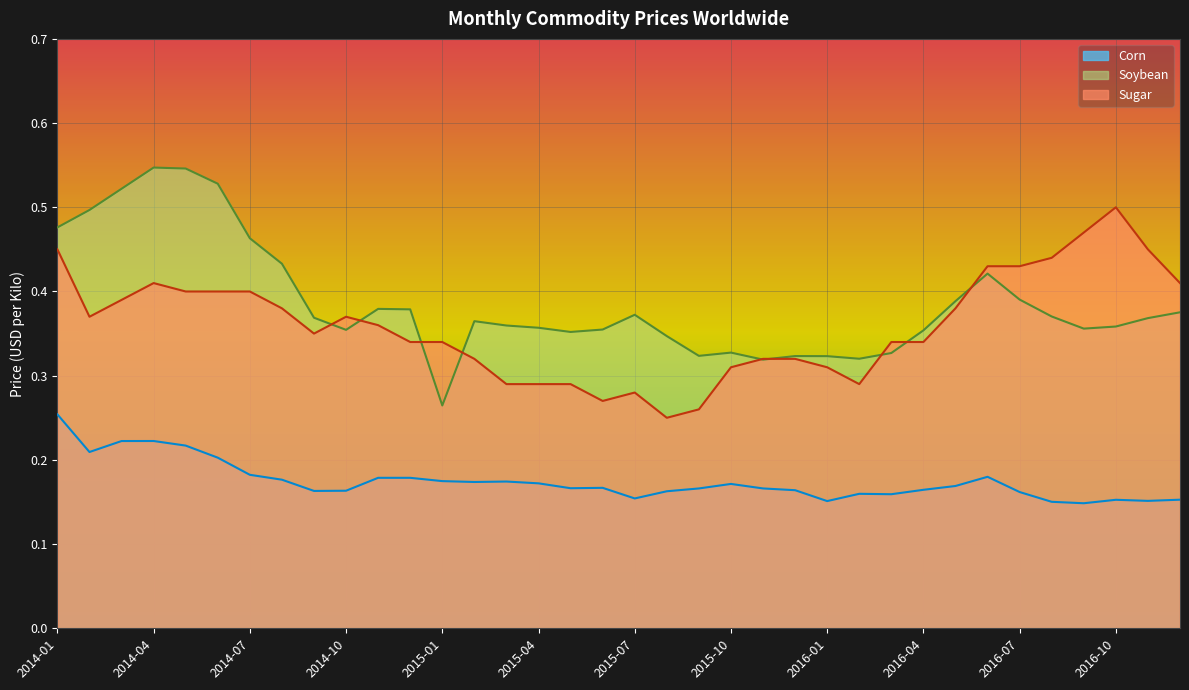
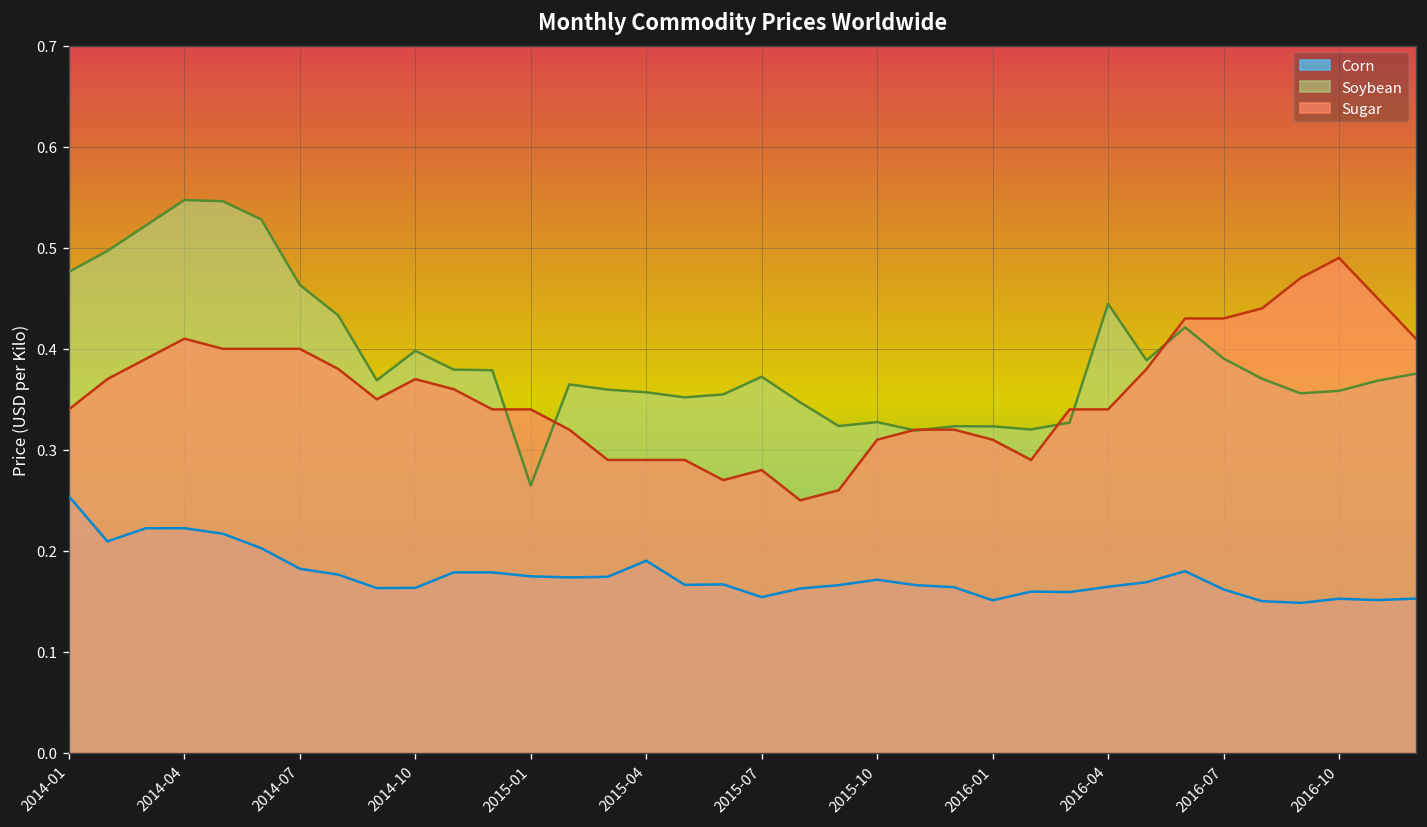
  {
    "Corn": {
      "2014-01": 0.25,
      "2014-04": 0.22,
      "2014-07": 0.18,
      "2014-10": 0.16,
      "2015-01": 0.17,
-     "2015-04": 0.17,
+     "2015-04": 0.19,
      "2015-07": 0.15,
      "2015-10": 0.17,
      "2016-01": 0.15,
      "2016-04": 0.16,
      "2016-07": 0.16,
      "2016-10": 0.15
    },
    "Soybean": {
      "2014-01": 0.48,
      "2014-04": 0.55,
      "2014-07": 0.46,
-     "2014-10": 0.35,
+     "2014-10": 0.40,
      "2015-01": 0.26,
      "2015-04": 0.36,
      "2015-07": 0.37,
      "2015-10": 0.33,
      "2016-01": 0.32,
-     "2016-04": 0.35,
+     "2016-04": 0.44,
      "2016-07": 0.39,
      "2016-10": 0.36
    },
    "Sugar": {
-     "2014-01": 0.45,
+     "2014-01": 0.34,
      "2014-04": 0.41,
      "2014-07": 0.40,
      "2014-10": 0.37,
      "2015-01": 0.34,
      "2015-04": 0.29,
      "2015-07": 0.28,
      "2015-10": 0.31,
      "2016-01": 0.31,
      "2016-04": 0.34,
      "2016-07": 0.43,
-     "2016-10": 0.50
+     "2016-10": 0.49
    }
  }
